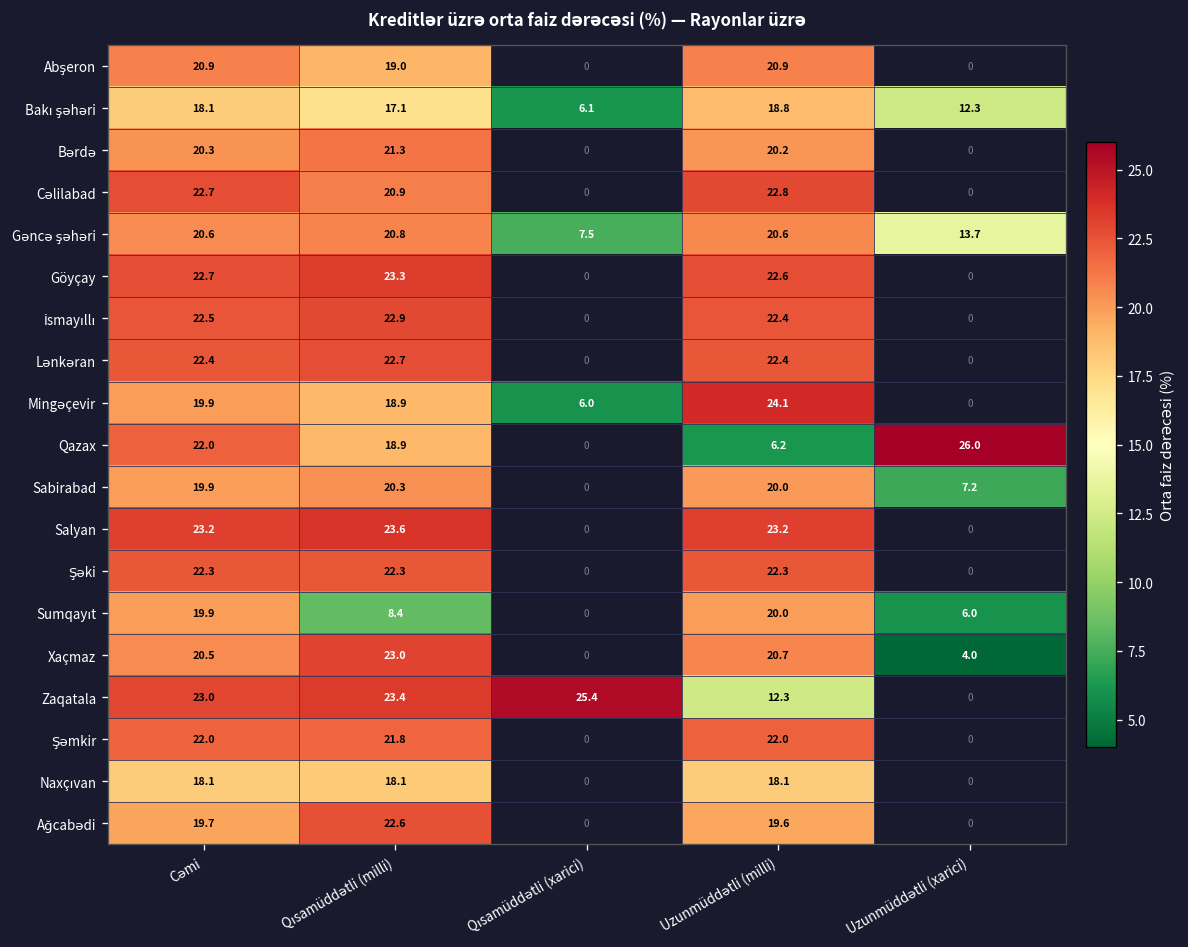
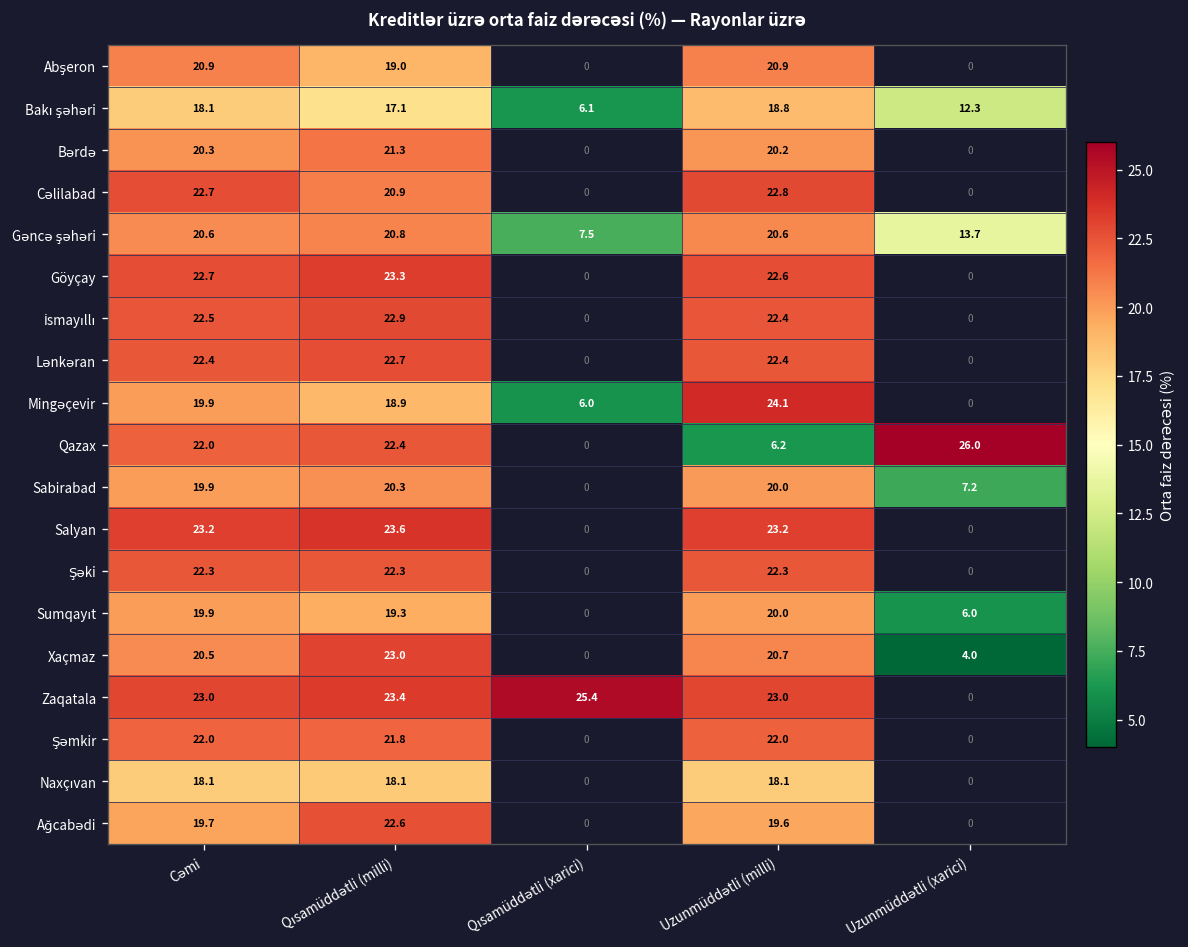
  {
    "Abşeron": {
      "Cəmi": 20.9,
      "Qısamüddətli (milli)": 19.0,
      "Uzunmüddətli (milli)": 20.9
    },
    "Bakı şəhəri": {
      "Cəmi": 18.1,
      "Qısamüddətli (milli)": 17.1,
      "Qısamüddətli (xarici)": 6.1,
      "Uzunmüddətli (milli)": 18.8,
      "Uzunmüddətli (xarici)": 12.3
    },
    "Bərdə": {
      "Cəmi": 20.3,
      "Qısamüddətli (milli)": 21.3,
      "Uzunmüddətli (milli)": 20.2
    },
    "Cəlilabad": {
      "Cəmi": 22.7,
      "Qısamüddətli (milli)": 20.9,
      "Uzunmüddətli (milli)": 22.8
    },
    "Gəncə şəhəri": {
      "Cəmi": 20.6,
      "Qısamüddətli (milli)": 20.8,
      "Qısamüddətli (xarici)": 7.5,
      "Uzunmüddətli (milli)": 20.6,
      "Uzunmüddətli (xarici)": 13.7
    },
    "Göyçay": {
      "Cəmi": 22.7,
      "Qısamüddətli (milli)": 23.3,
      "Uzunmüddətli (milli)": 22.6
    },
    "İsmayıllı": {
      "Cəmi": 22.5,
      "Qısamüddətli (milli)": 22.9,
      "Uzunmüddətli (milli)": 22.4
    },
    "Lənkəran": {
      "Cəmi": 22.4,
      "Qısamüddətli (milli)": 22.7,
      "Uzunmüddətli (milli)": 22.4
    },
    "Mingəçevir": {
      "Cəmi": 19.9,
      "Qısamüddətli (milli)": 18.9,
      "Qısamüddətli (xarici)": 6.0,
      "Uzunmüddətli (milli)": 24.1
    },
    "Qazax": {
      "Cəmi": 22.0,
-     "Qısamüddətli (milli)": 18.9,
+     "Qısamüddətli (milli)": 22.4,
      "Uzunmüddətli (milli)": 6.2,
      "Uzunmüddətli (xarici)": 26.0
    },
    "Sabirabad": {
      "Cəmi": 19.9,
      "Qısamüddətli (milli)": 20.3,
      "Uzunmüddətli (milli)": 20.0,
      "Uzunmüddətli (xarici)": 7.2
    },
    "Salyan": {
      "Cəmi": 23.2,
      "Qısamüddətli (milli)": 23.6,
      "Uzunmüddətli (milli)": 23.2
    },
    "Şəki": {
      "Cəmi": 22.3,
      "Qısamüddətli (milli)": 22.3,
      "Uzunmüddətli (milli)": 22.3
    },
    "Sumqayıt": {
      "Cəmi": 19.9,
-     "Qısamüddətli (milli)": 8.4,
+     "Qısamüddətli (milli)": 19.3,
      "Uzunmüddətli (milli)": 20.0,
      "Uzunmüddətli (xarici)": 6.0
    },
    "Xaçmaz": {
      "Cəmi": 20.5,
      "Qısamüddətli (milli)": 23.0,
      "Uzunmüddətli (milli)": 20.7,
      "Uzunmüddətli (xarici)": 4.0
    },
    "Zaqatala": {
      "Cəmi": 23.0,
      "Qısamüddətli (milli)": 23.4,
      "Qısamüddətli (xarici)": 25.4,
-     "Uzunmüddətli (milli)": 12.3
+     "Uzunmüddətli (milli)": 23.0
    },
    "Şəmkir": {
      "Cəmi": 22.0,
      "Qısamüddətli (milli)": 21.8,
      "Uzunmüddətli (milli)": 22.0
    },
    "Naxçıvan": {
      "Cəmi": 18.1,
      "Qısamüddətli (milli)": 18.1,
      "Uzunmüddətli (milli)": 18.1
    },
    "Ağcabədi": {
      "Cəmi": 19.7,
      "Qısamüddətli (milli)": 22.6,
      "Uzunmüddətli (milli)": 19.6
    }
  }
